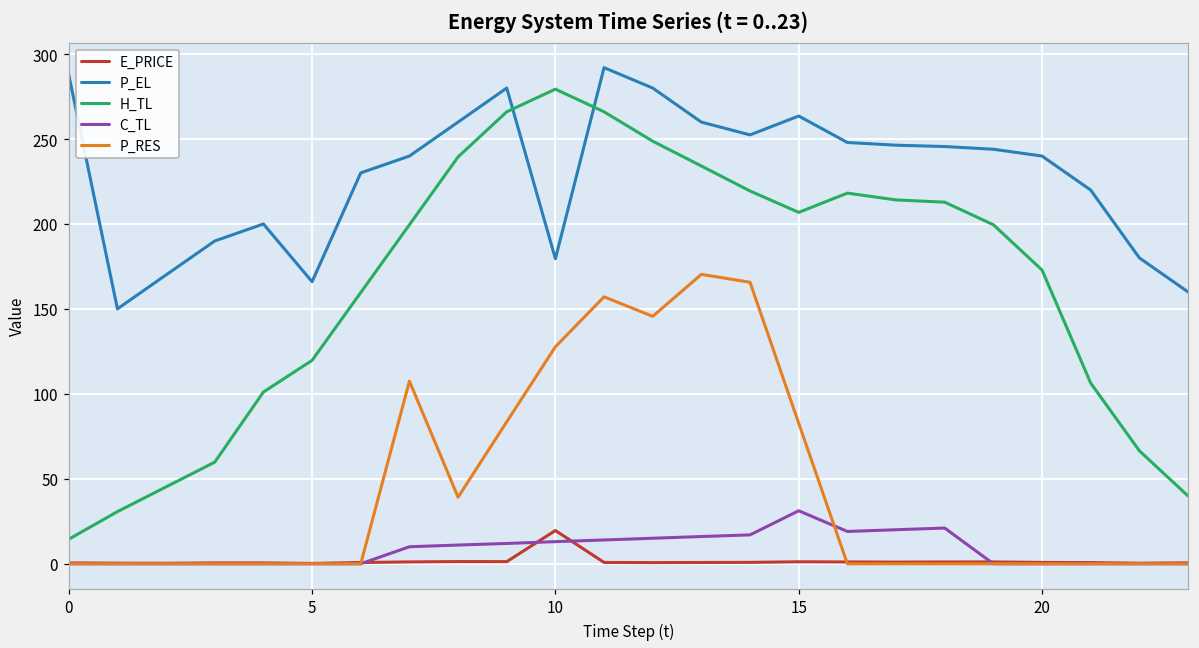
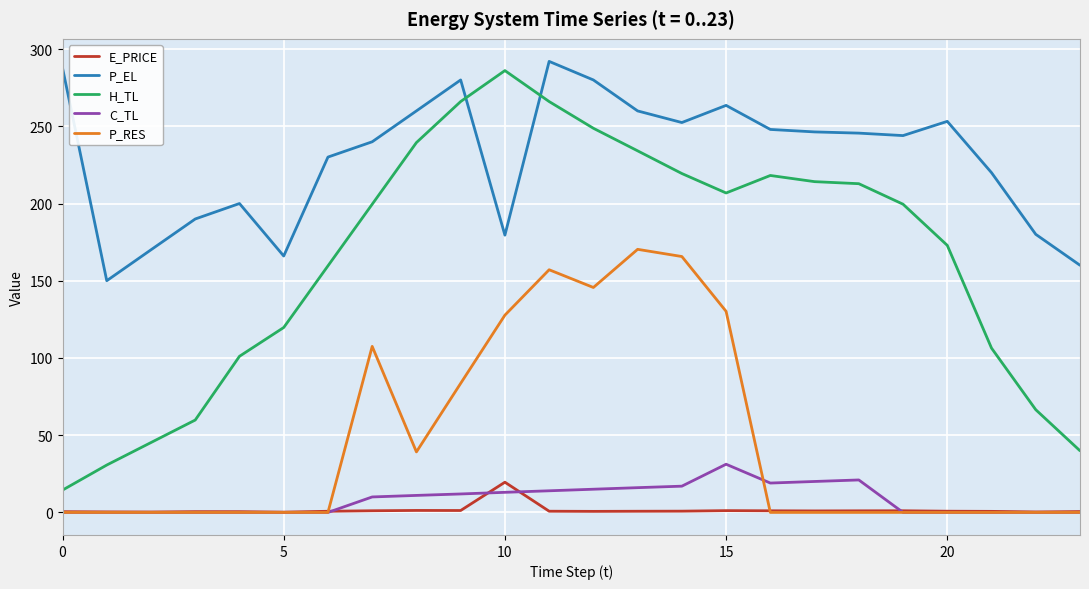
  {
    "E_PRICE": {
      "10": 20,
      "15": 1
    },
    "P_EL": {
      "0": 288,
      "5": 166,
      "10": 180,
      "15": 264,
-     "20": 240
+     "20": 253
    },
    "H_TL": {
      "0": 14,
      "5": 120,
-     "10": 279,
+     "10": 286,
      "15": 207,
      "20": 173
    },
    "C_TL": {
      "10": 13,
      "15": 31
    },
    "P_RES": {
      "10": 128,
-     "15": 83
+     "15": 130
    }
  }
